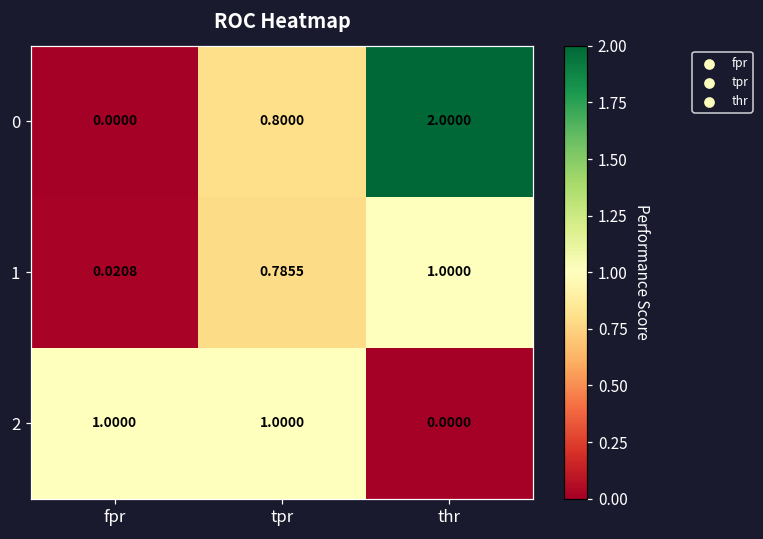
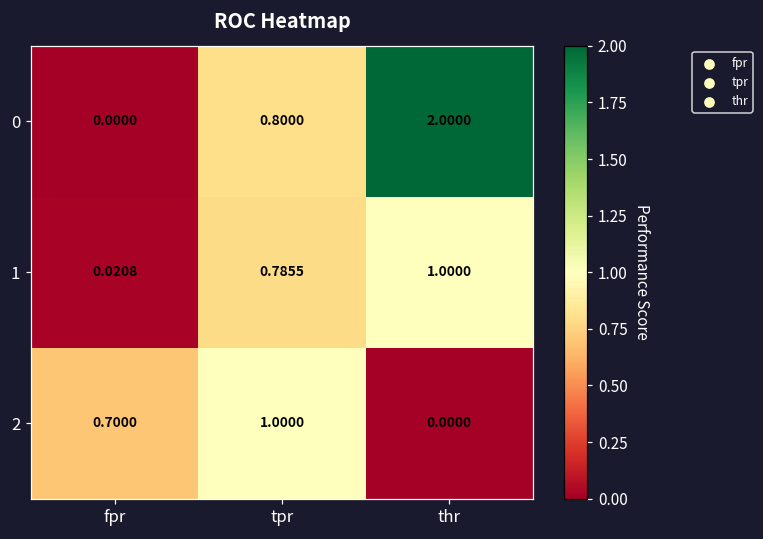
  {
    "0": {
      "fpr": 0.0000,
      "tpr": 0.8000,
      "thr": 2.0000
    },
    "1": {
      "fpr": 0.0208,
      "tpr": 0.7855,
      "thr": 1.0000
    },
    "2": {
-     "fpr": 1.0000,
+     "fpr": 0.7000,
      "tpr": 1.0000,
      "thr": 0.0000
    }
  }
